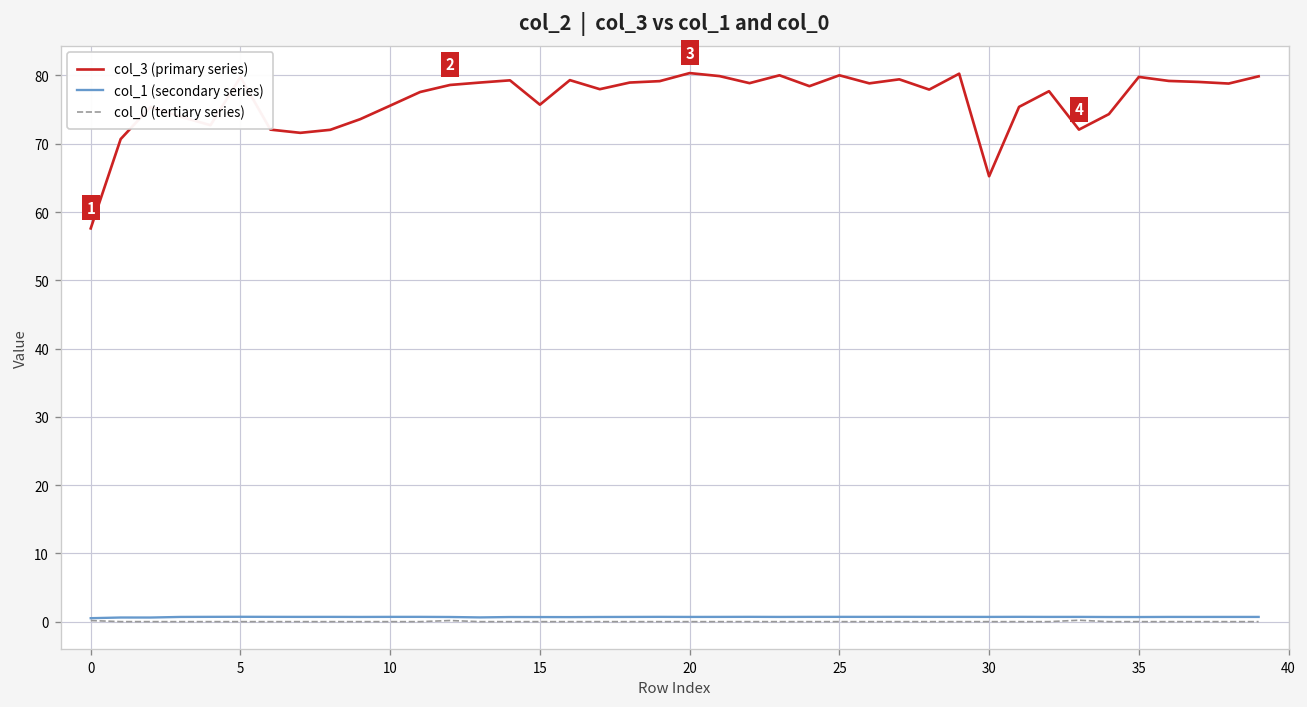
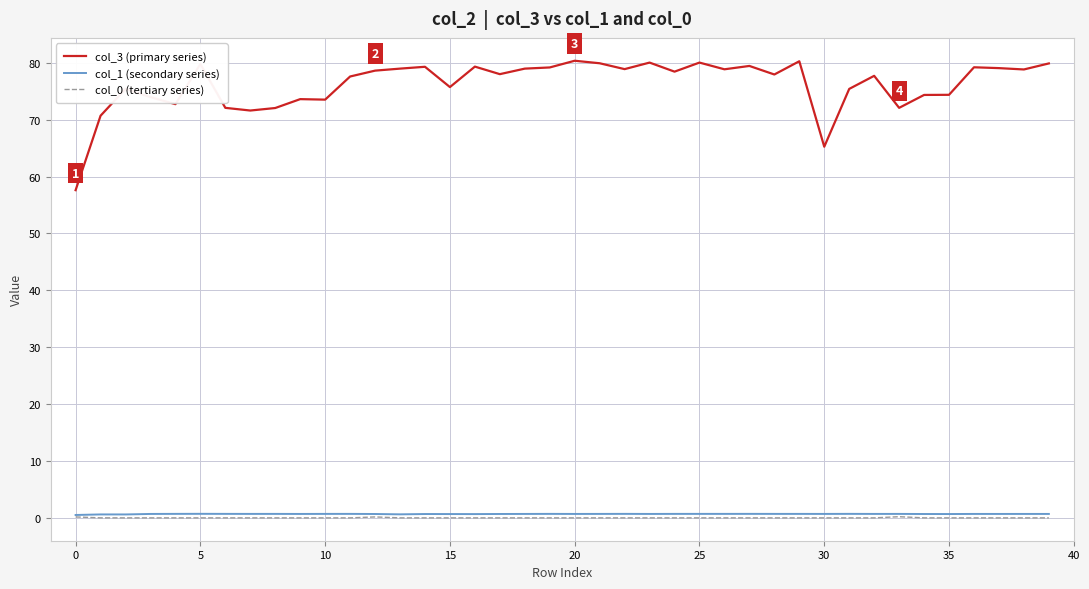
  {
    "col_3 (primary series)": {
-     "10": 76,
+     "10": 74,
      "15": 76,
      "25": 80,
      "30": 65,
-     "35": 80
+     "35": 74
    },
    "col_1 (secondary series)": {
      "5": 1,
      "10": 1,
      "15": 1,
      "20": 1,
      "25": 1,
      "30": 1,
      "35": 1
    },
    "col_0 (tertiary series)": {
      "5": 0,
      "10": 0,
      "15": 0,
      "20": 0,
      "25": 0,
      "30": 0,
      "35": 0
    }
  }
